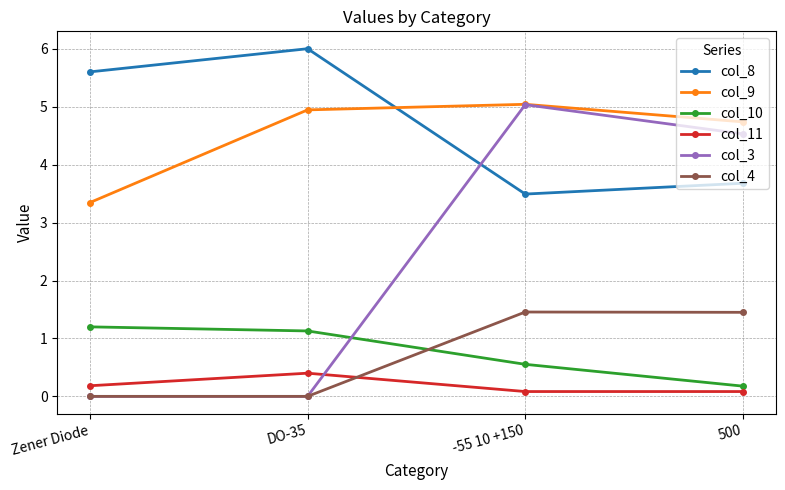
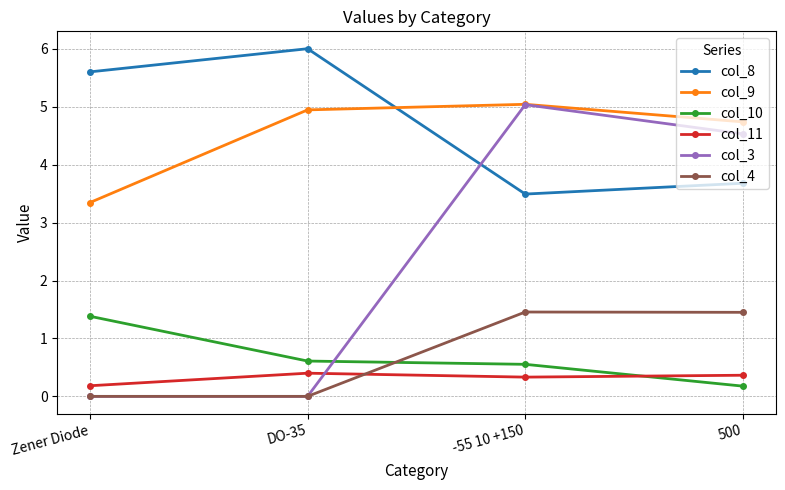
  {
    "col_8": {
      "Zener Diode": 5.6,
      "DO-35": 6.0,
      "-55 10 +150": 3.5
    },
    "col_9": {
      "Zener Diode": 3.3,
      "DO-35": 4.9
    },
    "col_10": {
-     "Zener Diode": 1.2,
-     "DO-35": 1.1,
+     "Zener Diode": 1.4,
+     "DO-35": 0.6,
      "-55 10 +150": 0.6,
      "500": 0.2
    },
    "col_11": {
      "Zener Diode": 0.2,
      "DO-35": 0.4,
-     "-55 10 +150": 0.1,
-     "500": 0.1
+     "-55 10 +150": 0.3,
+     "500": 0.4
    },
    "col_4": {
      "-55 10 +150": 1.5,
      "500": 1.5
    }
  }
